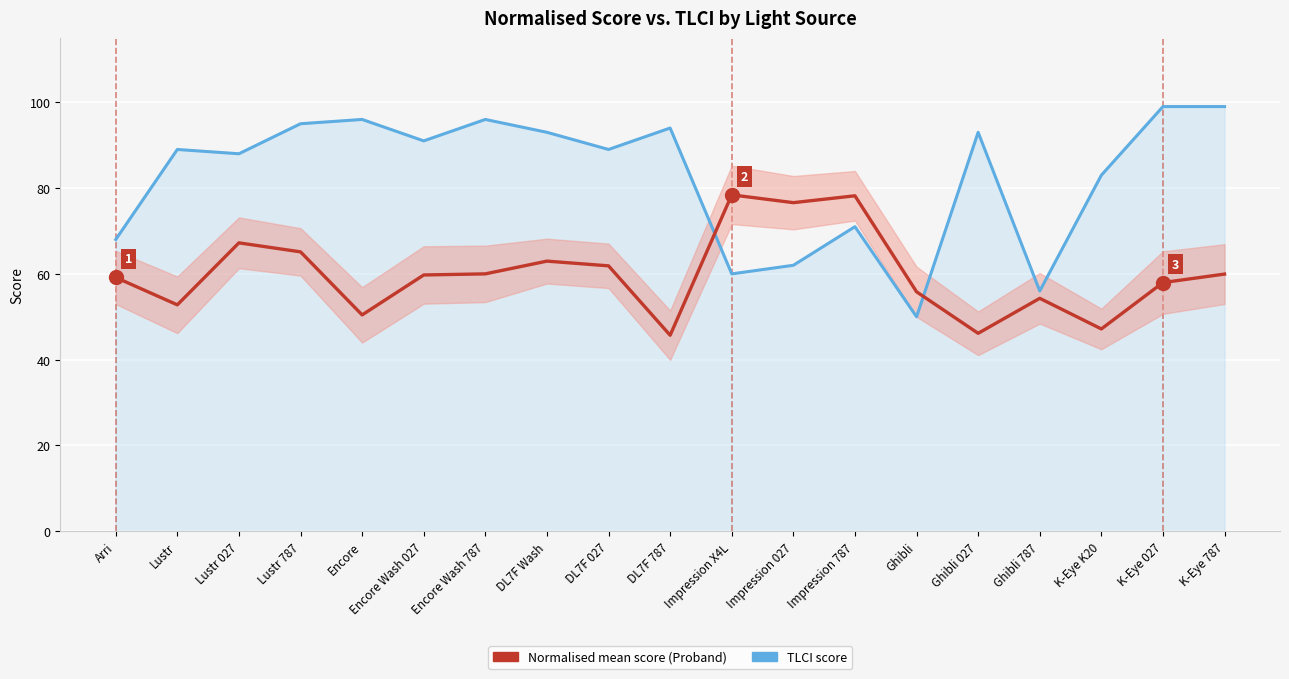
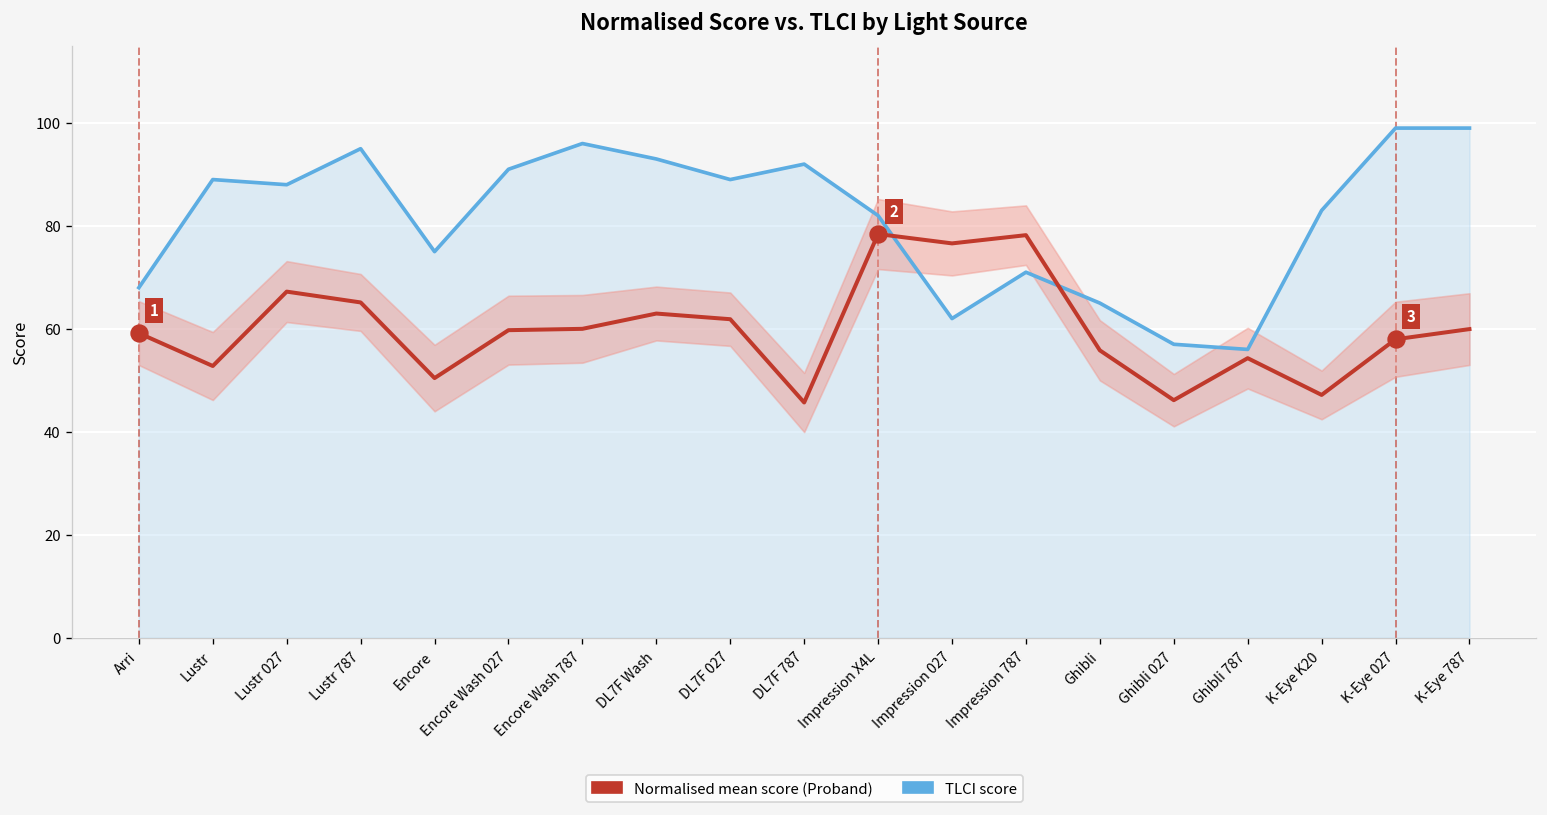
  {
    "TLCI score": {
      "Arri": 68,
      "Lustr": 89,
      "Lustr 027": 88,
      "Lustr 787": 95,
-     "Encore": 96,
+     "Encore": 75,
      "Encore Wash 027": 91,
      "Encore Wash 787": 96,
      "DL7F Wash": 93,
      "DL7F 027": 89,
-     "DL7F 787": 94,
-     "Impression X4L": 60,
+     "DL7F 787": 92,
+     "Impression X4L": 82,
      "Impression 027": 62,
      "Impression 787": 71,
-     "Ghibli": 50,
-     "Ghibli 027": 93,
+     "Ghibli": 65,
+     "Ghibli 027": 57,
      "Ghibli 787": 56,
      "K-Eye K20": 83,
      "K-Eye 027": 99,
      "K-Eye 787": 99
    }
  }
